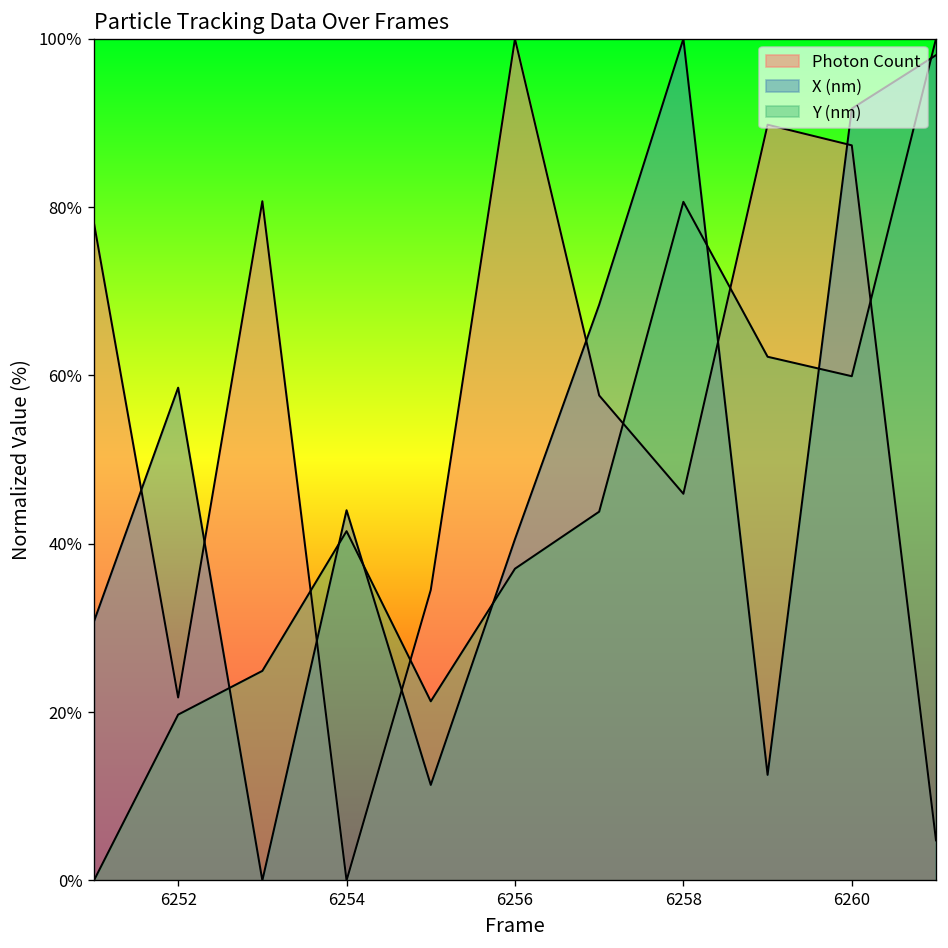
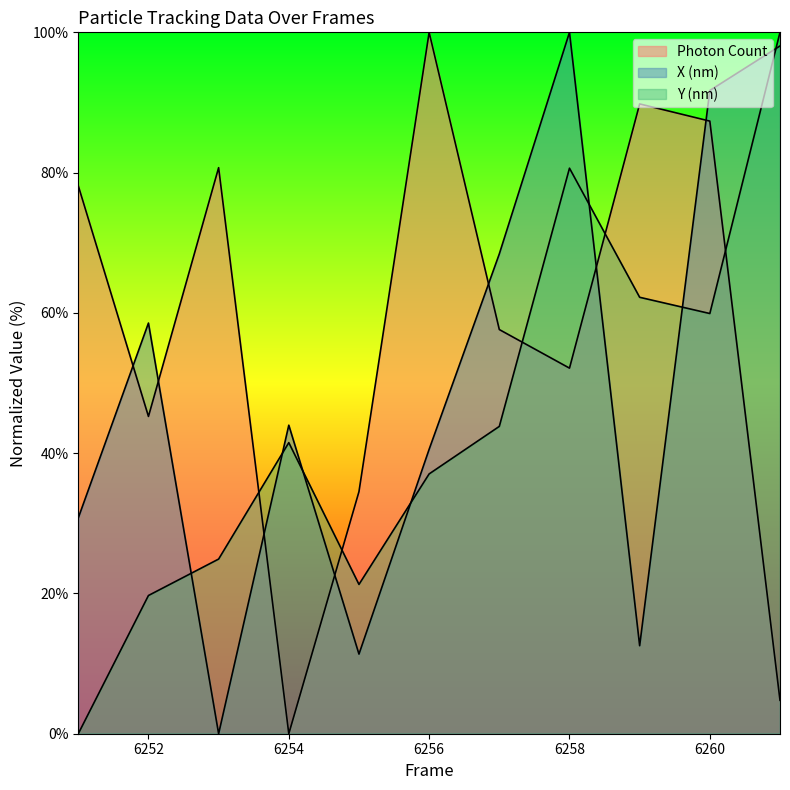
  {
    "Photon Count": {
-     "6252": "22%",
+     "6252": "45%",
      "6254": "0%",
      "6256": "100%",
-     "6258": "46%",
+     "6258": "52%",
      "6260": "87%"
    }
  }
